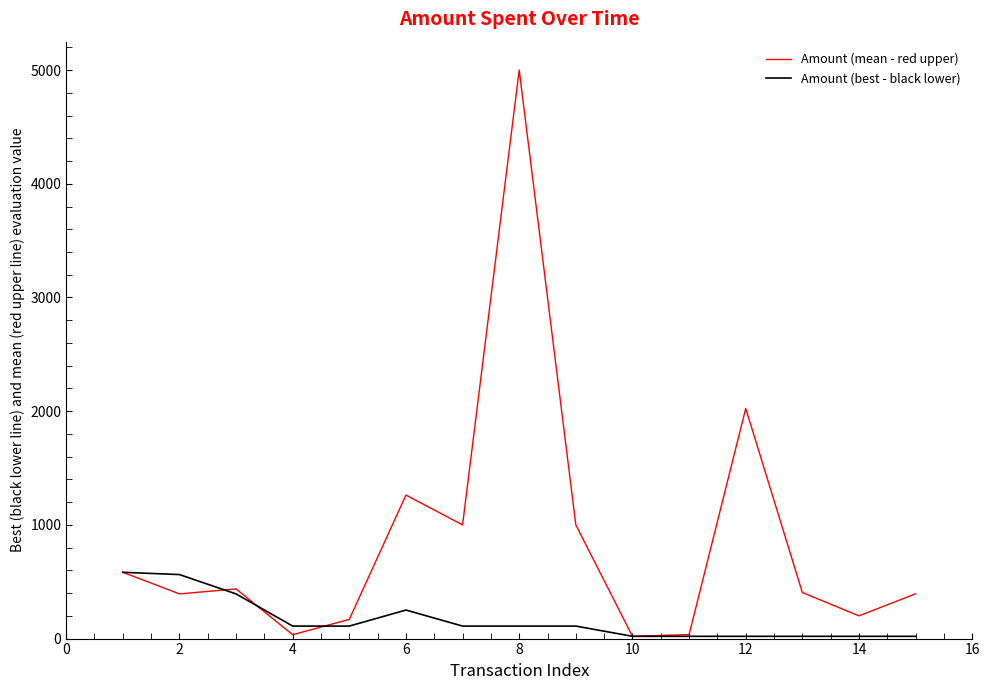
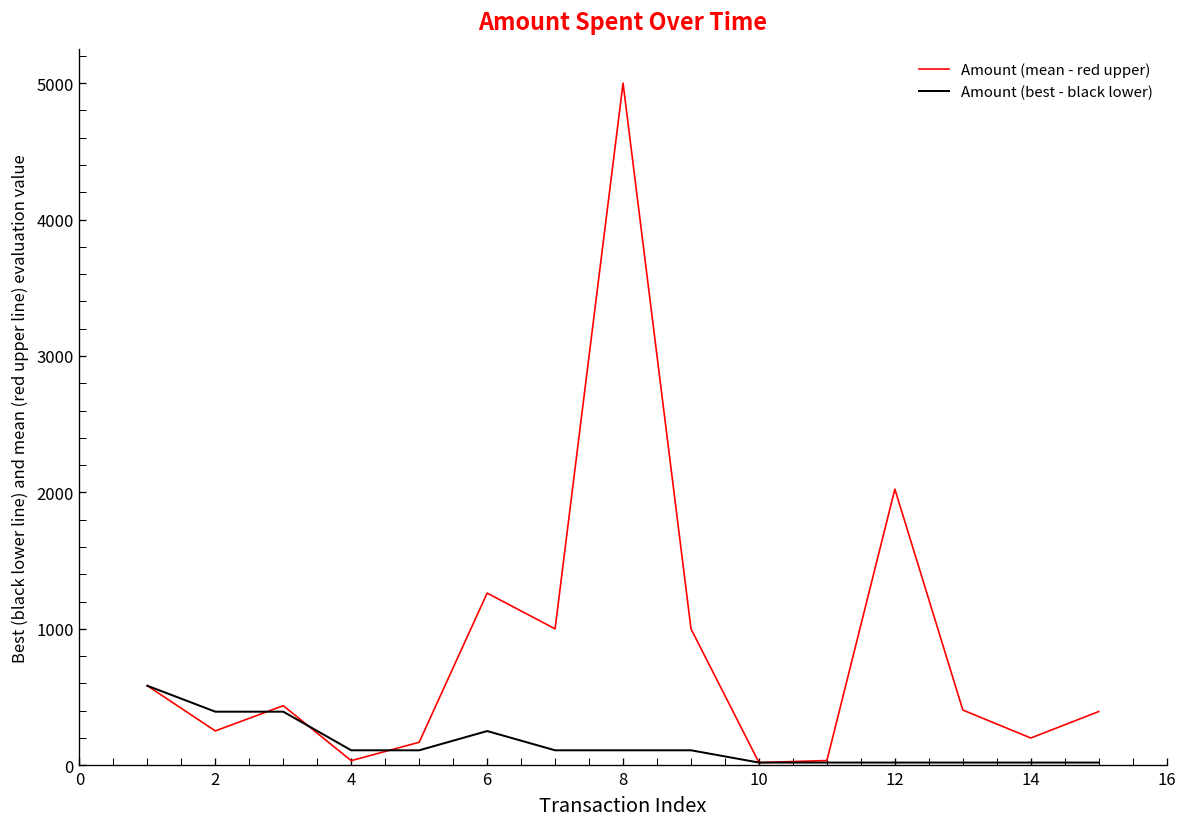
  {
    "Amount (mean - red upper)": {
-     "2": 390,
+     "2": 250,
      "4": 30,
      "6": 1260,
      "8": 5000,
      "12": 2020,
      "14": 200
    },
    "Amount (best - black lower)": {
-     "2": 560,
+     "2": 390,
      "4": 110,
      "6": 250,
      "8": 110,
      "12": 20,
      "14": 20
    }
  }
